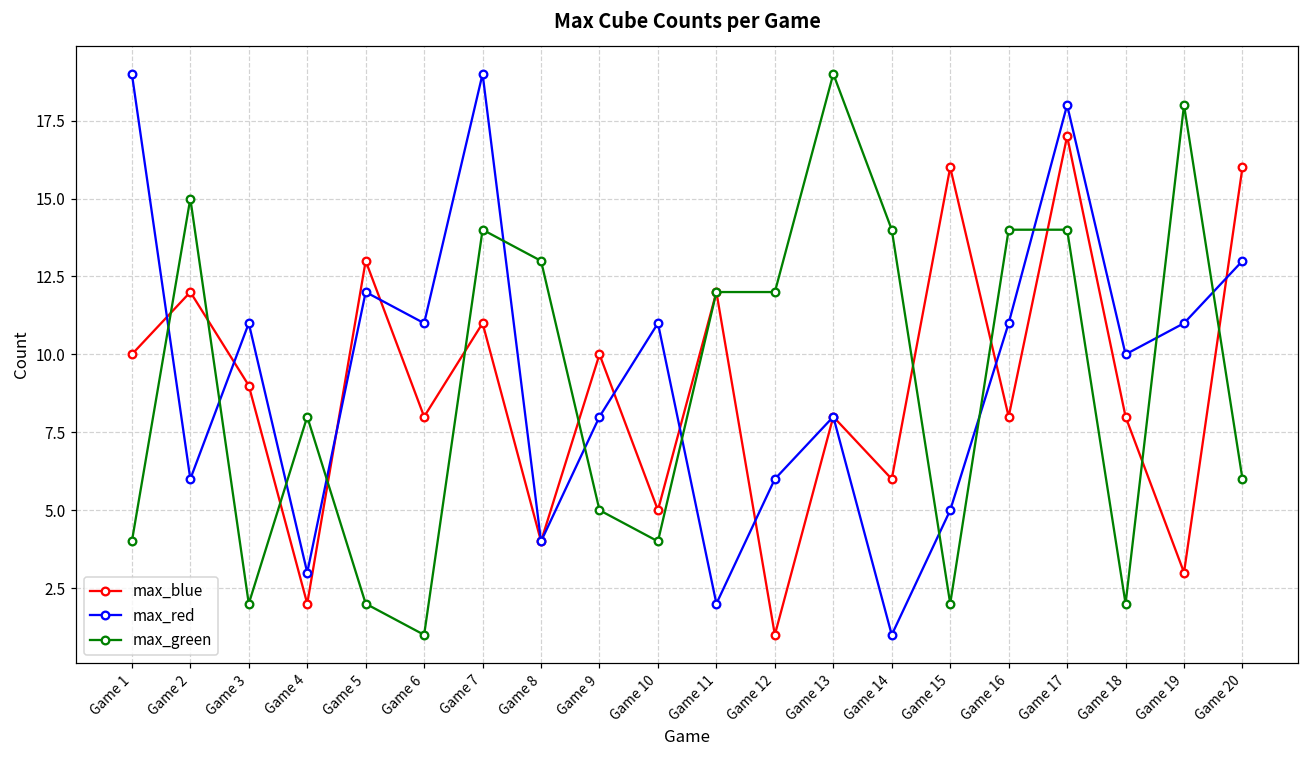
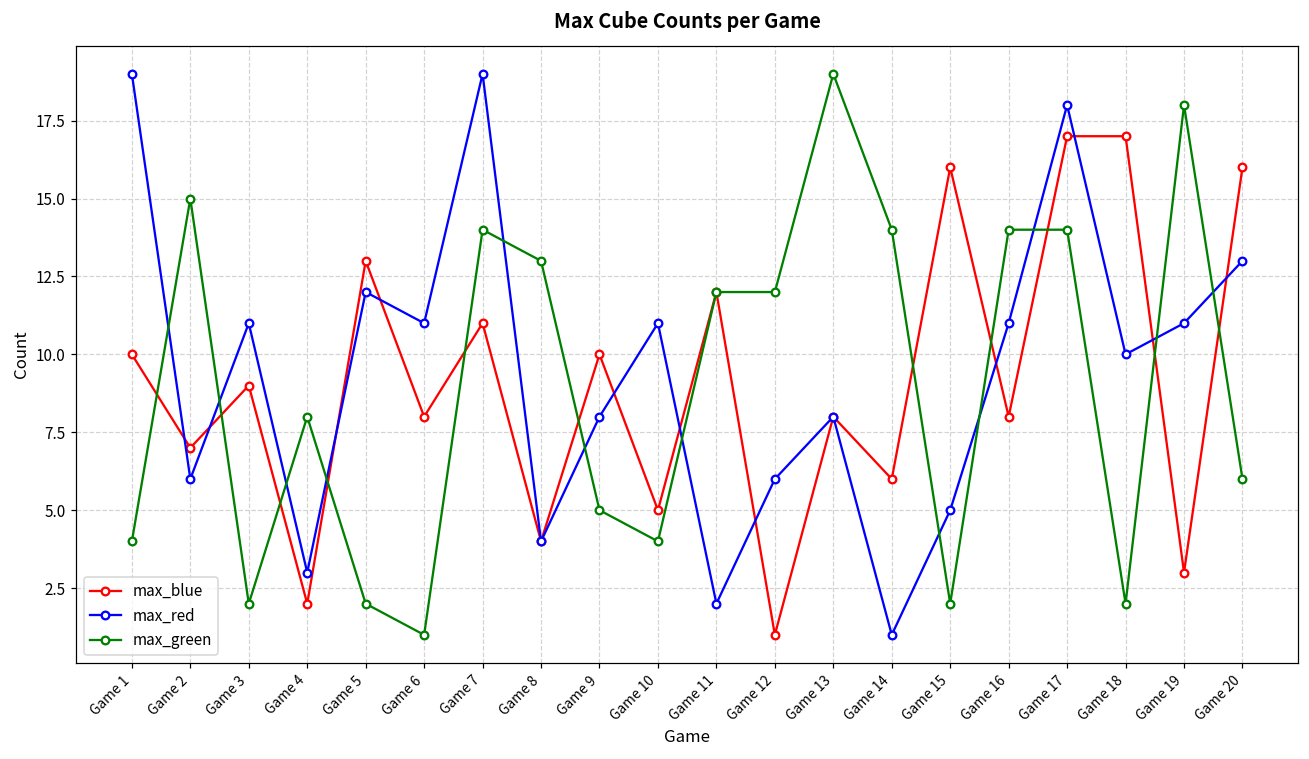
  {
    "max_blue": {
      "Game 1": 10,
-     "Game 2": 12,
+     "Game 2": 7,
      "Game 3": 9,
      "Game 4": 2,
      "Game 5": 13,
      "Game 6": 8,
      "Game 7": 11,
      "Game 9": 10,
      "Game 10": 5,
      "Game 12": 1,
      "Game 14": 6,
      "Game 15": 16,
      "Game 16": 8,
      "Game 17": 17,
-     "Game 18": 8,
+     "Game 18": 17,
      "Game 19": 3,
      "Game 20": 16
    },
    "max_red": {
      "Game 1": 19,
      "Game 2": 6,
      "Game 3": 11,
      "Game 4": 3,
      "Game 5": 12,
      "Game 6": 11,
      "Game 7": 19,
      "Game 9": 8,
      "Game 10": 11,
      "Game 11": 2,
      "Game 12": 6,
      "Game 14": 1,
      "Game 15": 5,
      "Game 16": 11,
      "Game 17": 18,
      "Game 18": 10,
      "Game 19": 11,
      "Game 20": 13
    },
    "max_green": {
      "Game 1": 4,
      "Game 2": 15,
      "Game 3": 2,
      "Game 4": 8,
      "Game 5": 2,
      "Game 6": 1,
      "Game 7": 14,
      "Game 8": 13,
      "Game 9": 5,
      "Game 10": 4,
      "Game 12": 12,
      "Game 13": 19,
      "Game 14": 14,
      "Game 15": 2,
      "Game 16": 14,
      "Game 17": 14,
      "Game 18": 2,
      "Game 19": 18,
      "Game 20": 6
    }
  }
